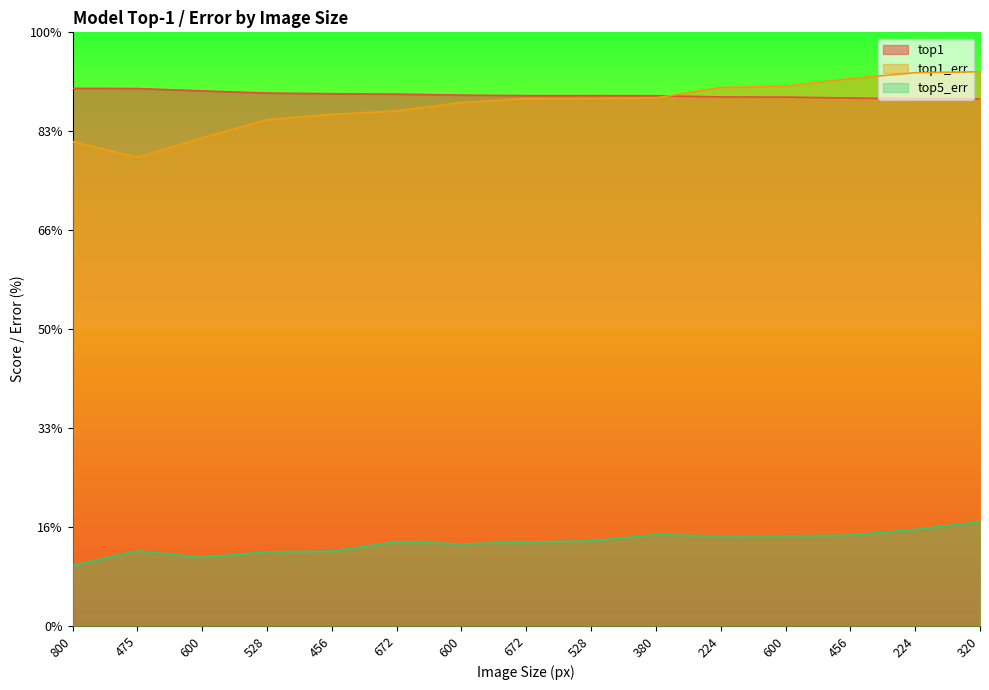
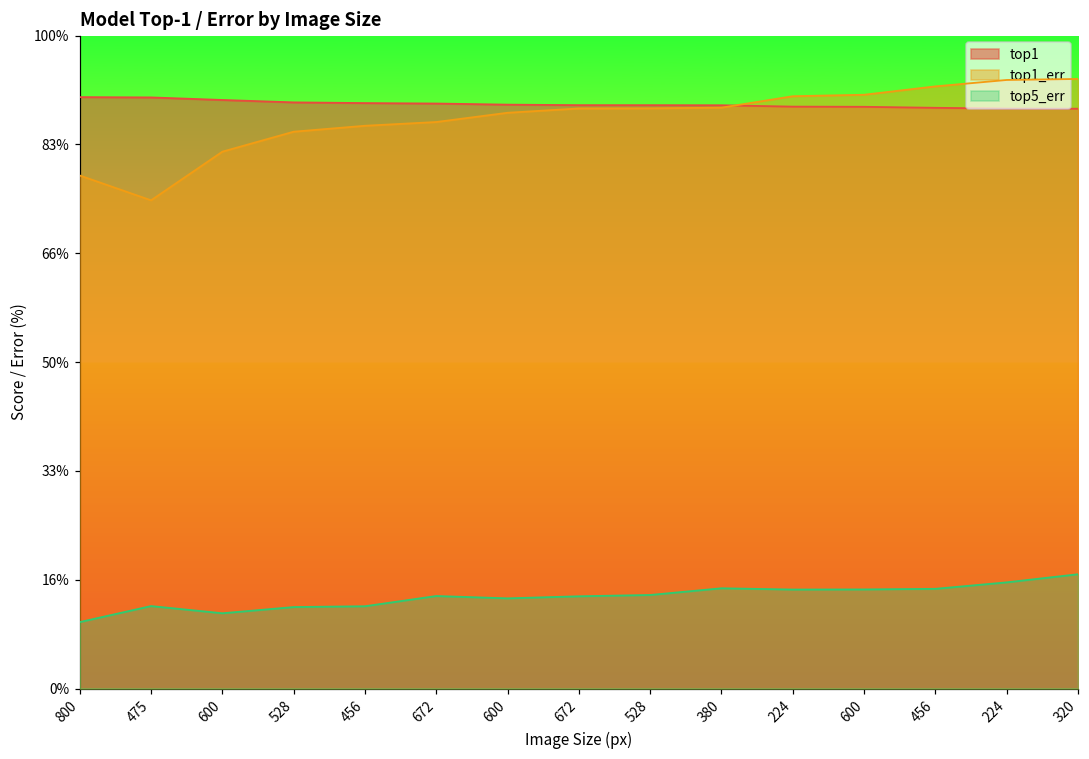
  {
    "top1": {
      "800": "91%",
      "475": "91%",
      "320": "89%"
    },
    "top1_err": {
-     "800": "82%",
-     "475": "79%",
+     "800": "79%",
+     "475": "75%",
      "320": "93%"
    },
    "top5_err": {
      "800": "10%",
      "475": "13%",
      "380": "15%",
      "320": "18%"
    }
  }
